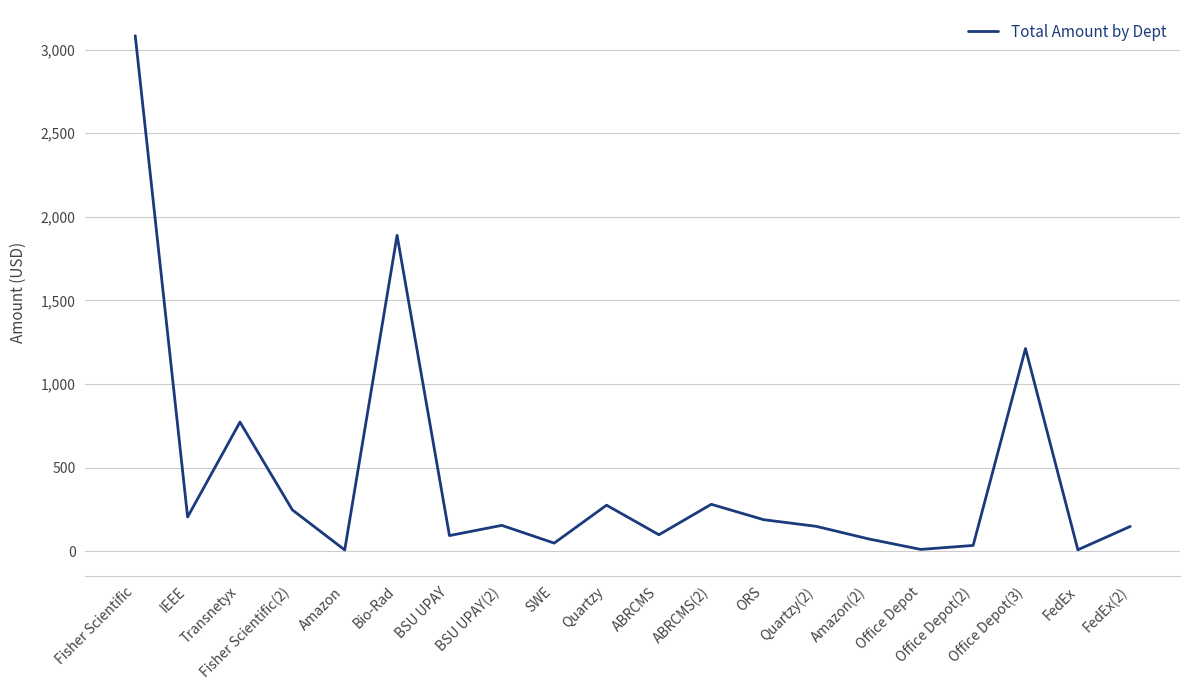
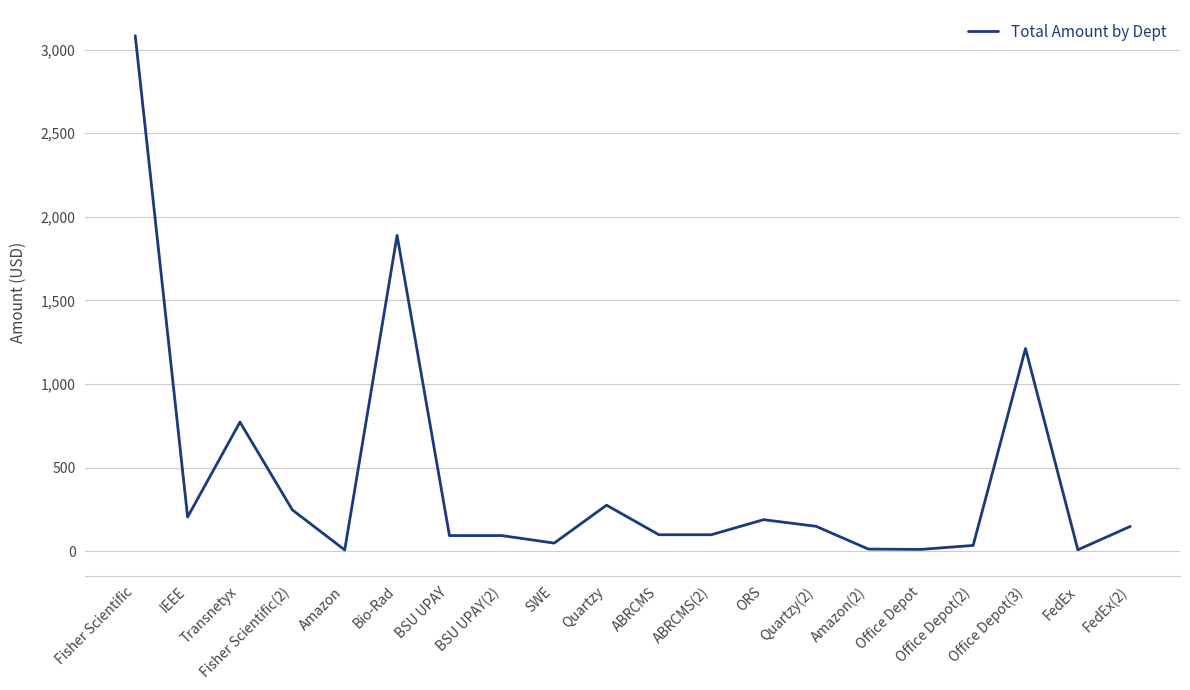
  {
    "Fisher Scientific": "3,080",
    "IEEE": "210",
    "Transnetyx": "770",
    "Fisher Scientific(2)": "250",
    "Amazon": "10",
    "Bio-Rad": "1,890",
    "BSU UPAY": "100",
-   "BSU UPAY(2)": "160",
+   "BSU UPAY(2)": "100",
    "SWE": "50",
    "Quartzy": "280",
    "ABRCMS": "100",
-   "ABRCMS(2)": "280",
+   "ABRCMS(2)": "100",
    "ORS": "190",
    "Quartzy(2)": "150",
-   "Amazon(2)": "80",
+   "Amazon(2)": "10",
    "Office Depot": "10",
    "Office Depot(2)": "40",
    "Office Depot(3)": "1,210",
    "FedEx": "10",
    "FedEx(2)": "150"
  }
